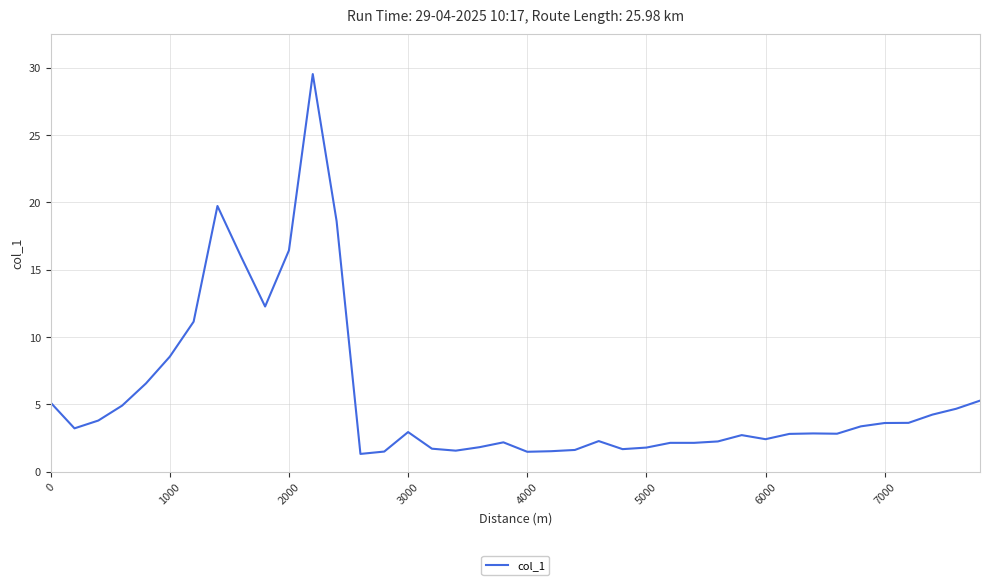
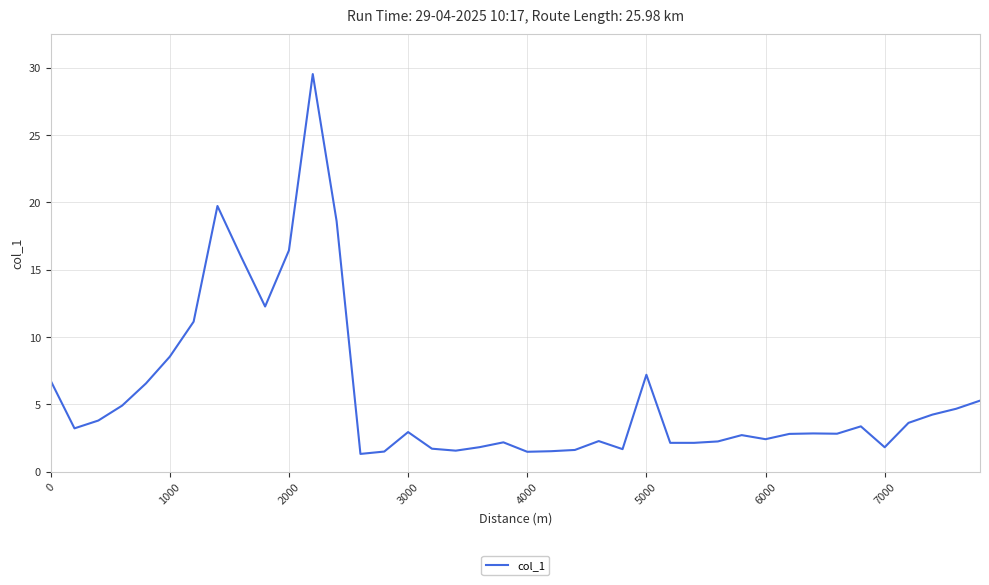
  {
-   "0": 5.1,
+   "0": 6.8,
    "1000": 8.6,
    "2000": 16.4,
    "3000": 3.0,
    "4000": 1.5,
-   "5000": 1.8,
+   "5000": 7.2,
    "6000": 2.4,
-   "7000": 3.6
+   "7000": 1.8
  }
